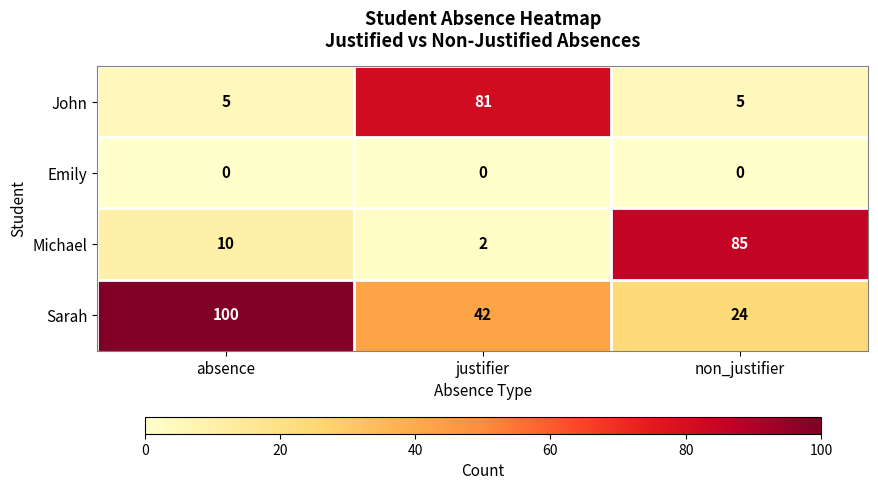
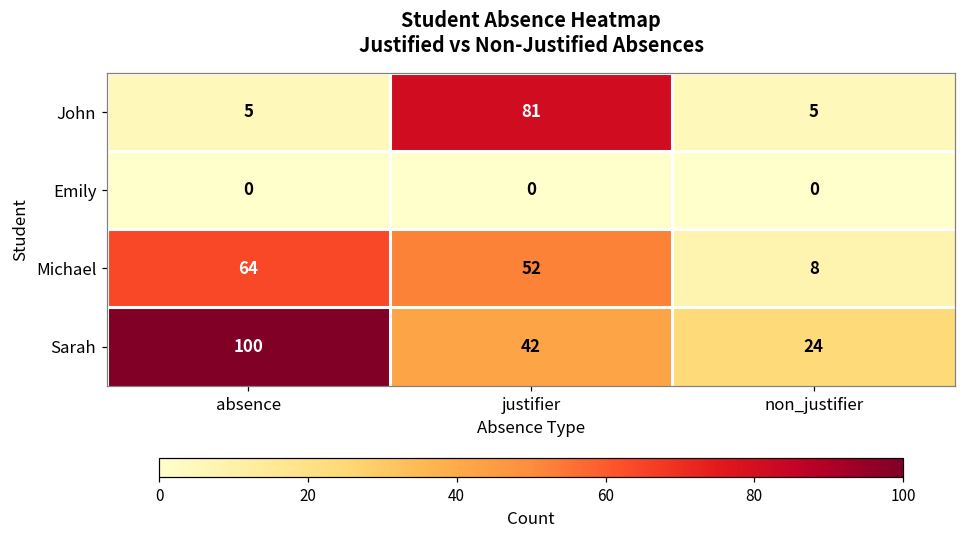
  {
    "John": {
      "absence": 5,
      "justifier": 81,
      "non_justifier": 5
    },
    "Emily": {
      "absence": 0,
      "justifier": 0,
      "non_justifier": 0
    },
    "Michael": {
-     "absence": 10,
-     "justifier": 2,
-     "non_justifier": 85
+     "absence": 64,
+     "justifier": 52,
+     "non_justifier": 8
    },
    "Sarah": {
      "absence": 100,
      "justifier": 42,
      "non_justifier": 24
    }
  }
